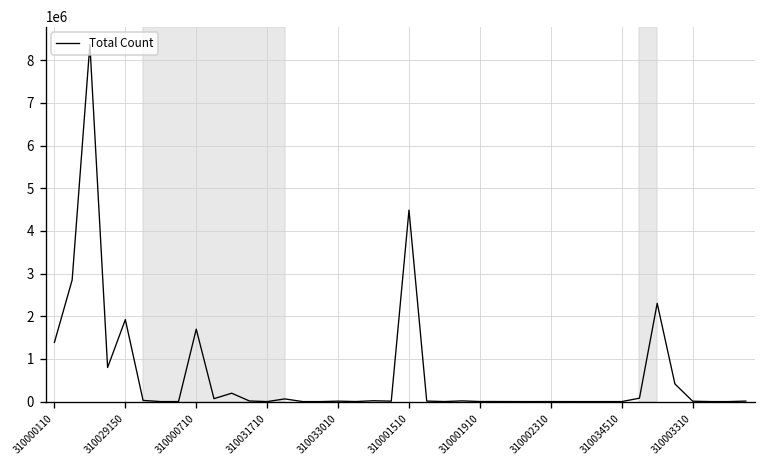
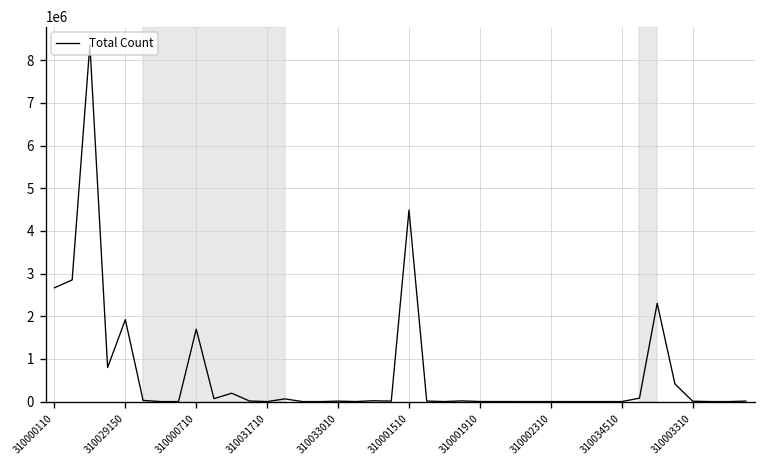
  {
-   "310000110": 1400000,
+   "310000110": 2700000,
    "310029150": 1900000,
    "310000710": 1700000,
    "310031710": 0,
    "310033010": 0,
    "310001510": 4500000,
    "310001910": 0,
    "310002310": 0,
    "310034510": 0,
    "310003310": 0
  }
